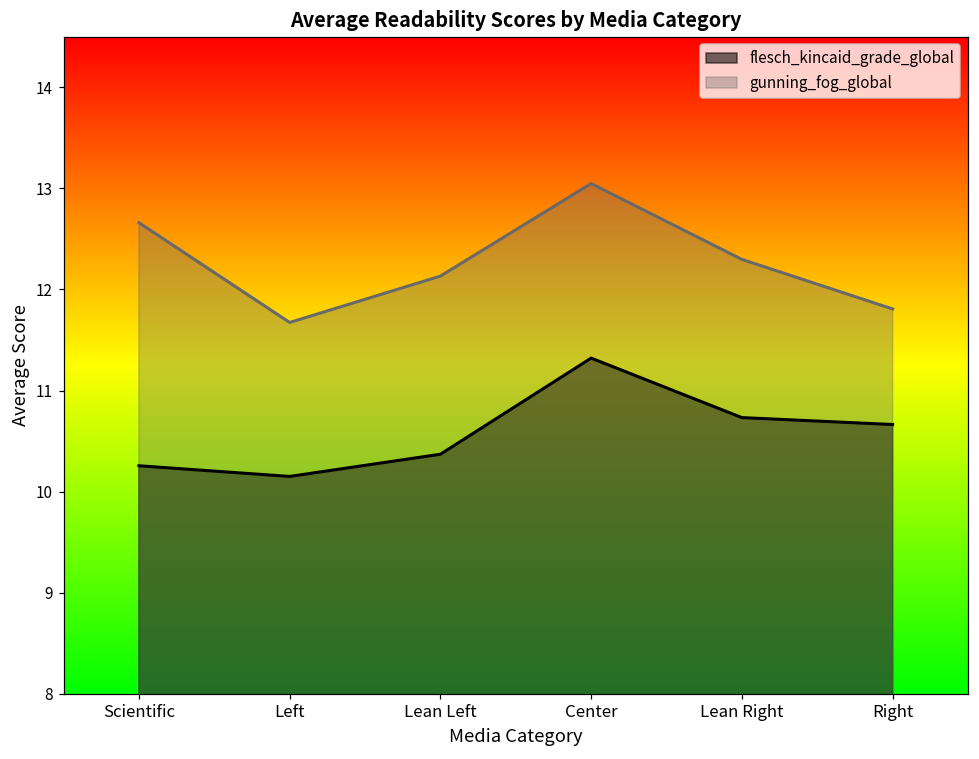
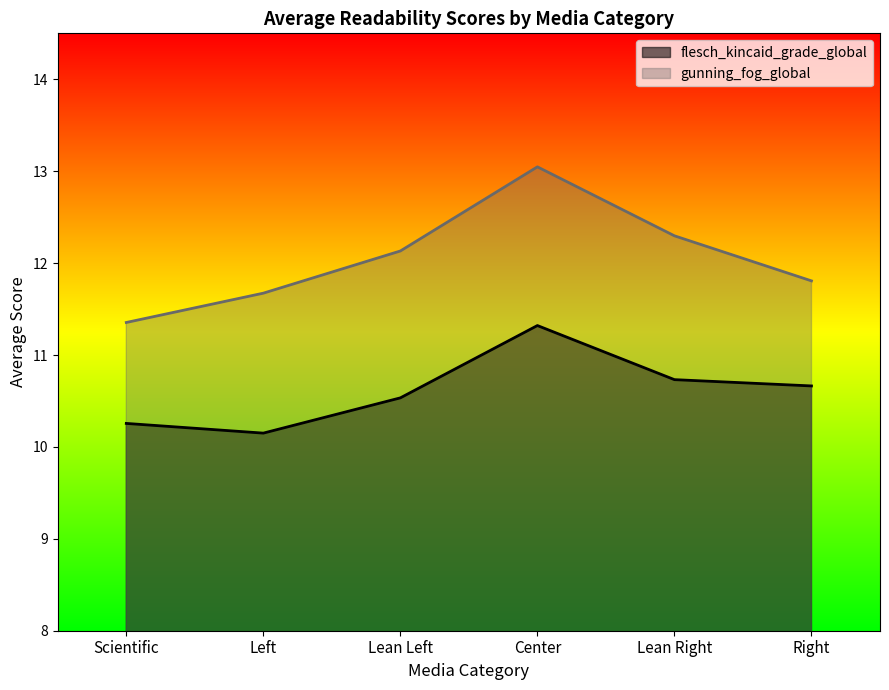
  {
    "flesch_kincaid_grade_global": {
      "Scientific": 10.3,
      "Left": 10.2,
-     "Lean Left": 10.4,
+     "Lean Left": 10.5,
      "Center": 11.3,
      "Lean Right": 10.7,
      "Right": 10.7
    },
    "gunning_fog_global": {
-     "Scientific": 12.7,
+     "Scientific": 11.4,
      "Left": 11.7,
      "Lean Left": 12.1,
      "Center": 13.0,
      "Lean Right": 12.3,
      "Right": 11.8
    }
  }
